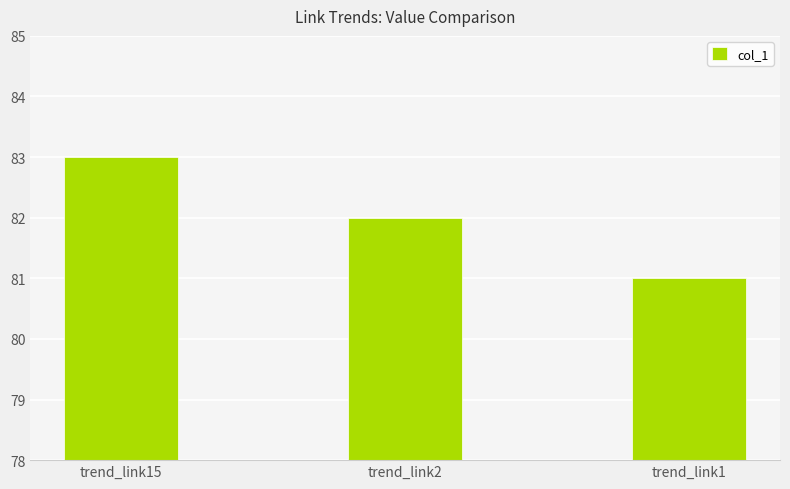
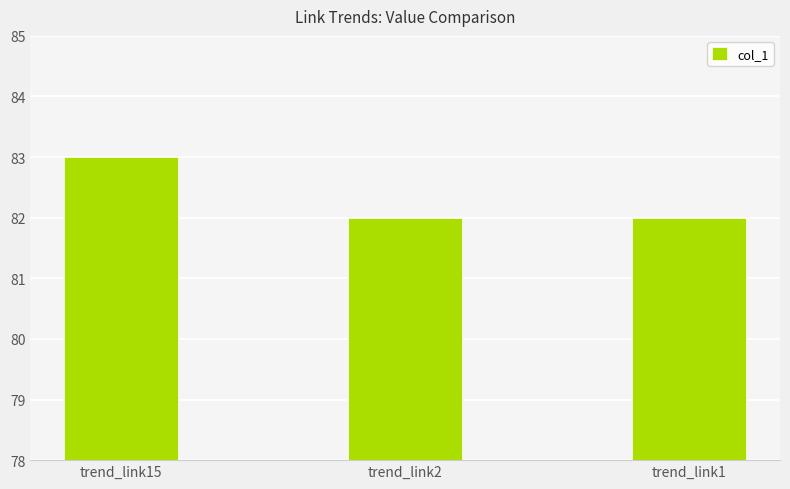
  {
    "trend_link15": 83,
    "trend_link2": 82,
-   "trend_link1": 81
+   "trend_link1": 82
  }
